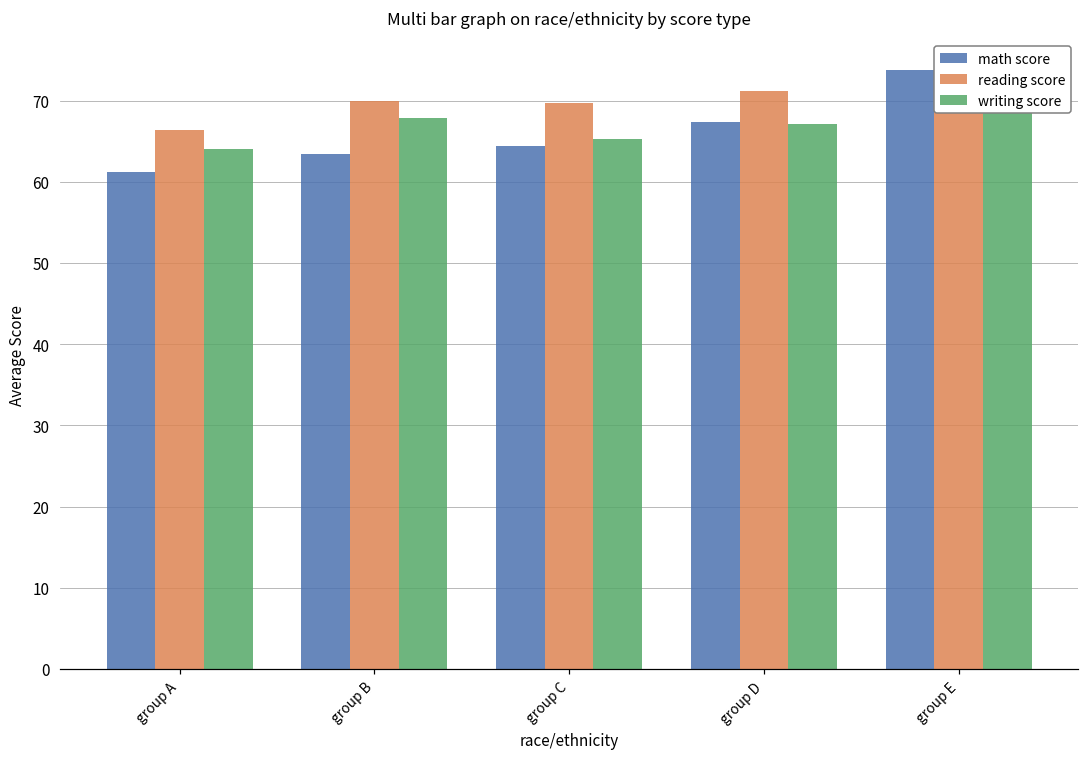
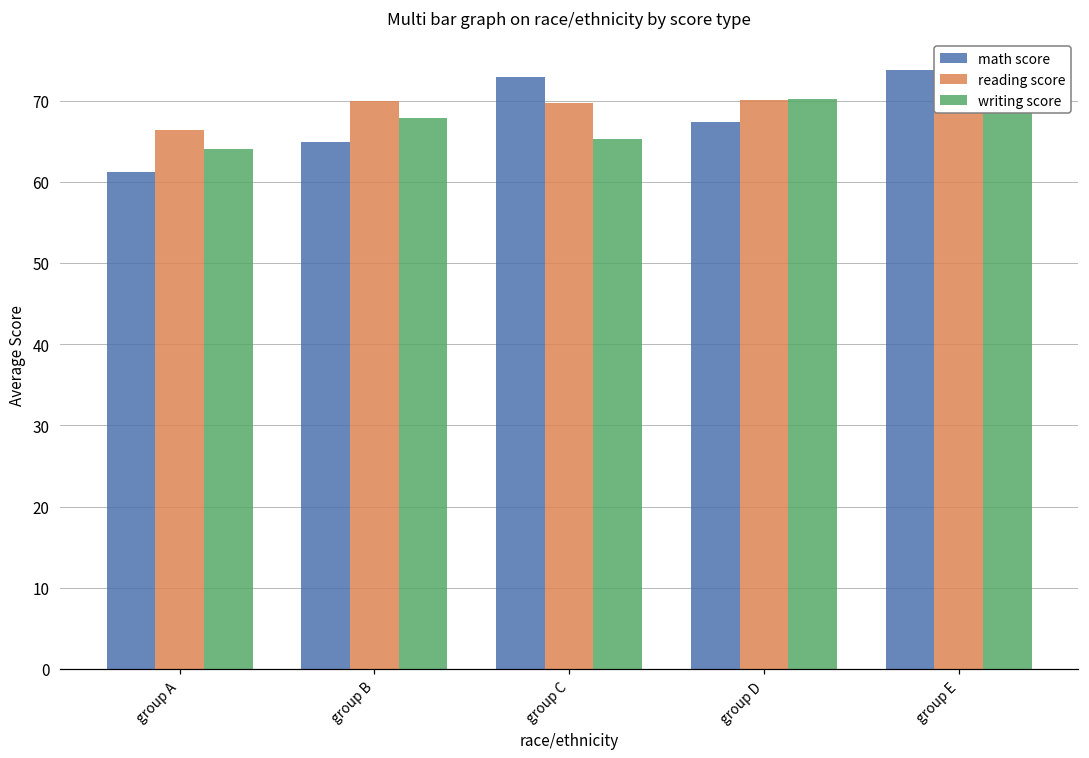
  {
    "math score": {
      "group A": 61,
-     "group B": 63,
-     "group C": 64,
+     "group B": 65,
+     "group C": 73,
      "group D": 67,
      "group E": 74
    },
    "reading score": {
      "group A": 66,
      "group B": 70,
      "group C": 70,
-     "group D": 71
+     "group D": 70
    },
    "writing score": {
      "group A": 64,
      "group B": 68,
      "group C": 65,
-     "group D": 67
+     "group D": 70
    }
  }
